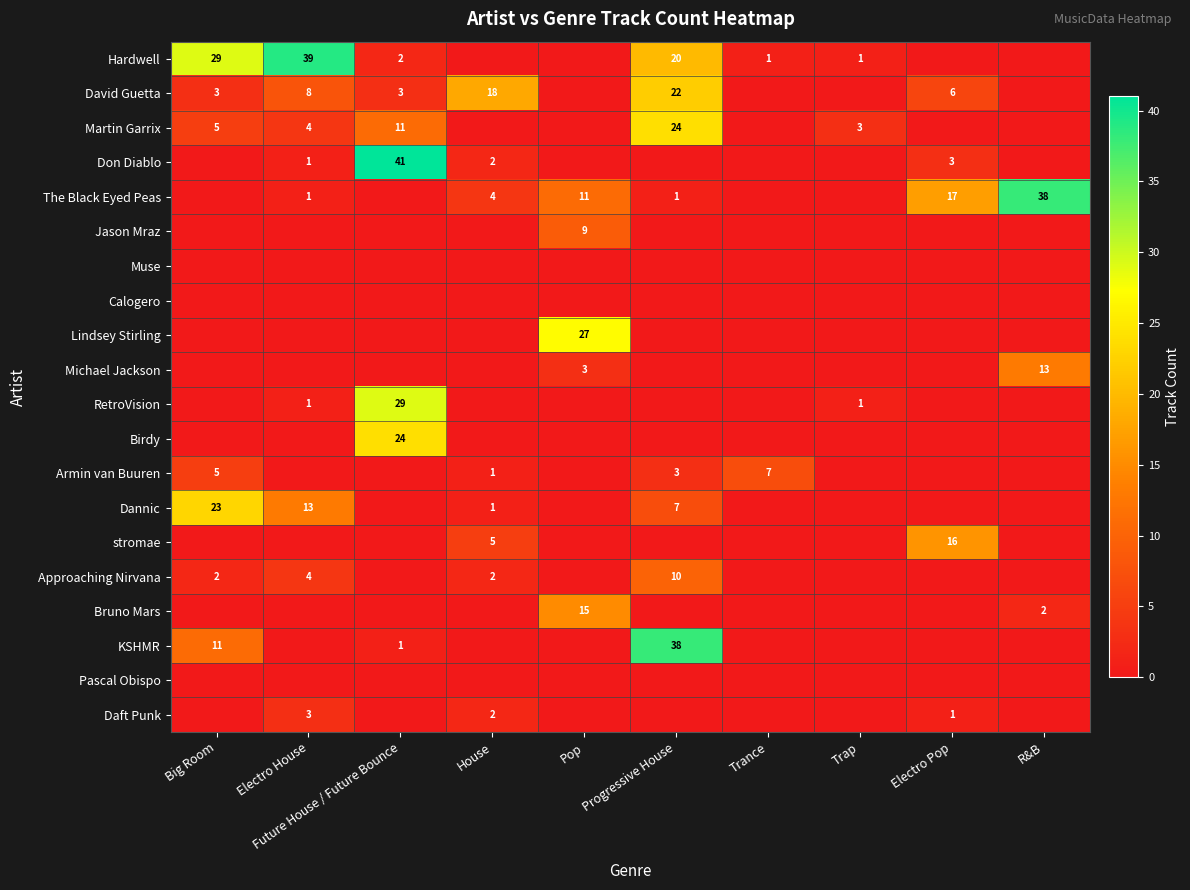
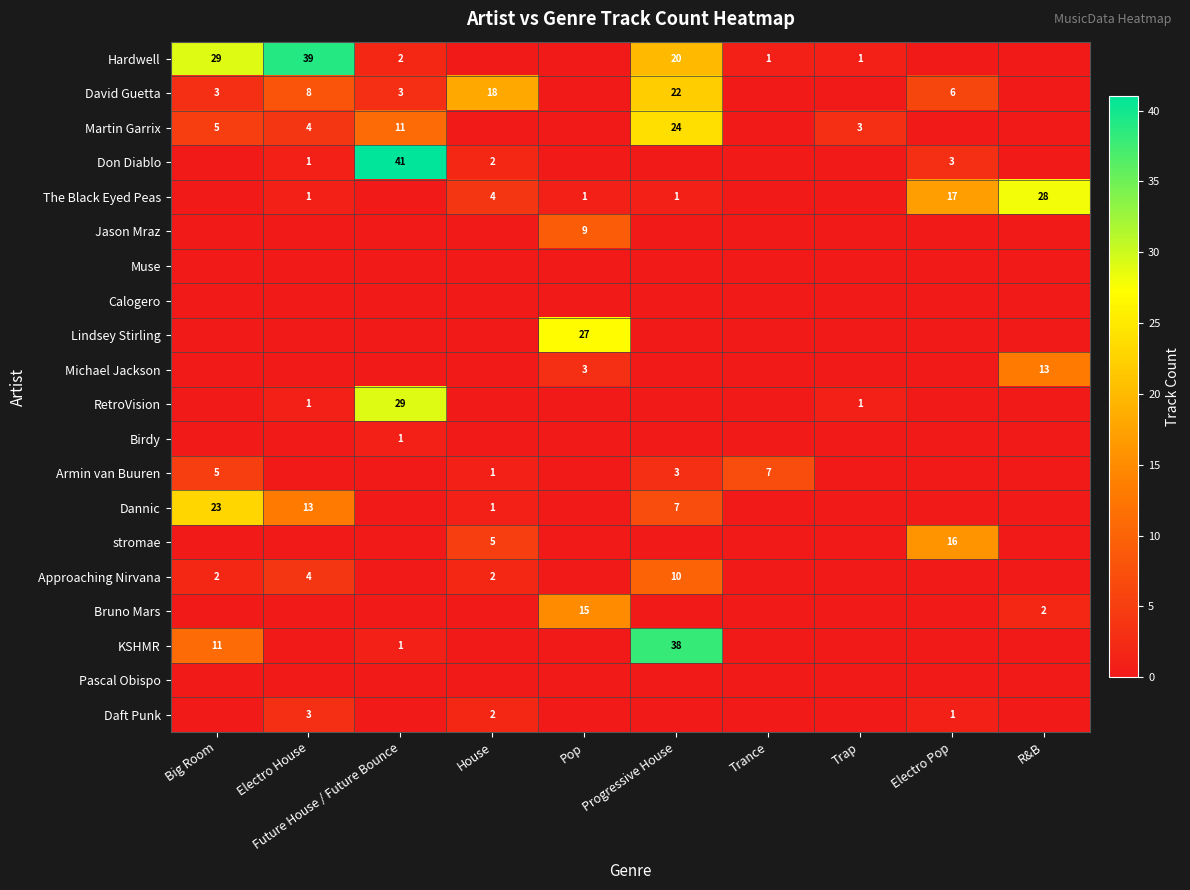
  {
    "Hardwell": {
      "Big Room": 29,
      "Electro House": 39,
      "Future House / Future Bounce": 2,
      "Progressive House": 20,
      "Trance": 1,
      "Trap": 1
    },
    "David Guetta": {
      "Big Room": 3,
      "Electro House": 8,
      "Future House / Future Bounce": 3,
      "House": 18,
      "Progressive House": 22,
      "Electro Pop": 6
    },
    "Martin Garrix": {
      "Big Room": 5,
      "Electro House": 4,
      "Future House / Future Bounce": 11,
      "Progressive House": 24,
      "Trap": 3
    },
    "Don Diablo": {
      "Electro House": 1,
      "Future House / Future Bounce": 41,
      "House": 2,
      "Electro Pop": 3
    },
    "The Black Eyed Peas": {
      "Electro House": 1,
      "House": 4,
-     "Pop": 11,
+     "Pop": 1,
      "Progressive House": 1,
      "Electro Pop": 17,
-     "R&B": 38
+     "R&B": 28
    },
    "Jason Mraz": {
      "Pop": 9
    },
    "Lindsey Stirling": {
      "Pop": 27
    },
    "Michael Jackson": {
      "Pop": 3,
      "R&B": 13
    },
    "RetroVision": {
      "Electro House": 1,
      "Future House / Future Bounce": 29,
      "Trap": 1
    },
    "Birdy": {
-     "Future House / Future Bounce": 24
+     "Future House / Future Bounce": 1
    },
    "Armin van Buuren": {
      "Big Room": 5,
      "House": 1,
      "Progressive House": 3,
      "Trance": 7
    },
    "Dannic": {
      "Big Room": 23,
      "Electro House": 13,
      "House": 1,
      "Progressive House": 7
    },
    "stromae": {
      "House": 5,
      "Electro Pop": 16
    },
    "Approaching Nirvana": {
      "Big Room": 2,
      "Electro House": 4,
      "House": 2,
      "Progressive House": 10
    },
    "Bruno Mars": {
      "Pop": 15,
      "R&B": 2
    },
    "KSHMR": {
      "Big Room": 11,
      "Future House / Future Bounce": 1,
      "Progressive House": 38
    },
    "Daft Punk": {
      "Electro House": 3,
      "House": 2,
      "Electro Pop": 1
    }
  }
